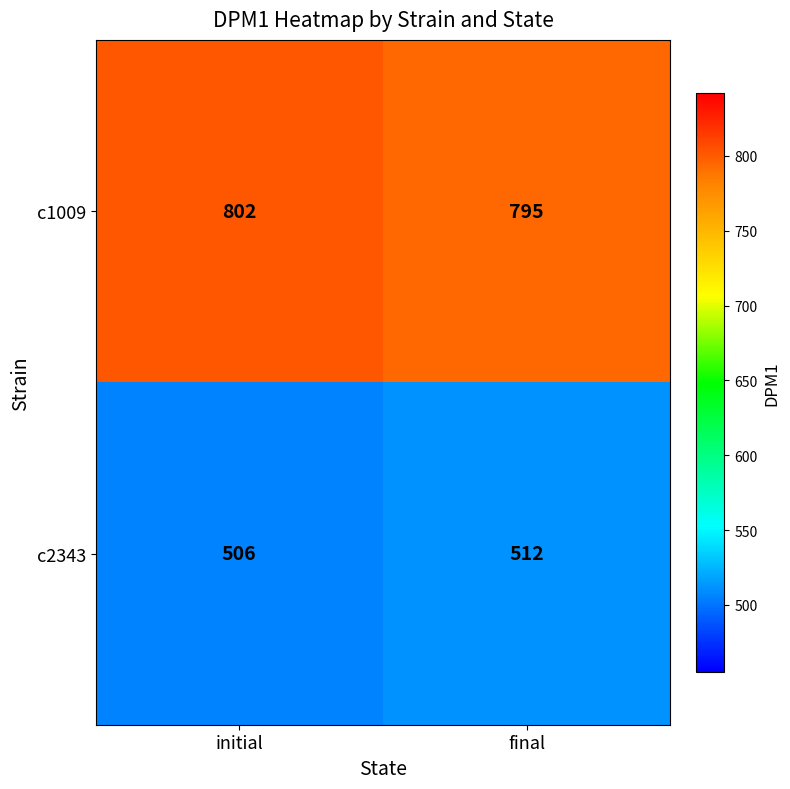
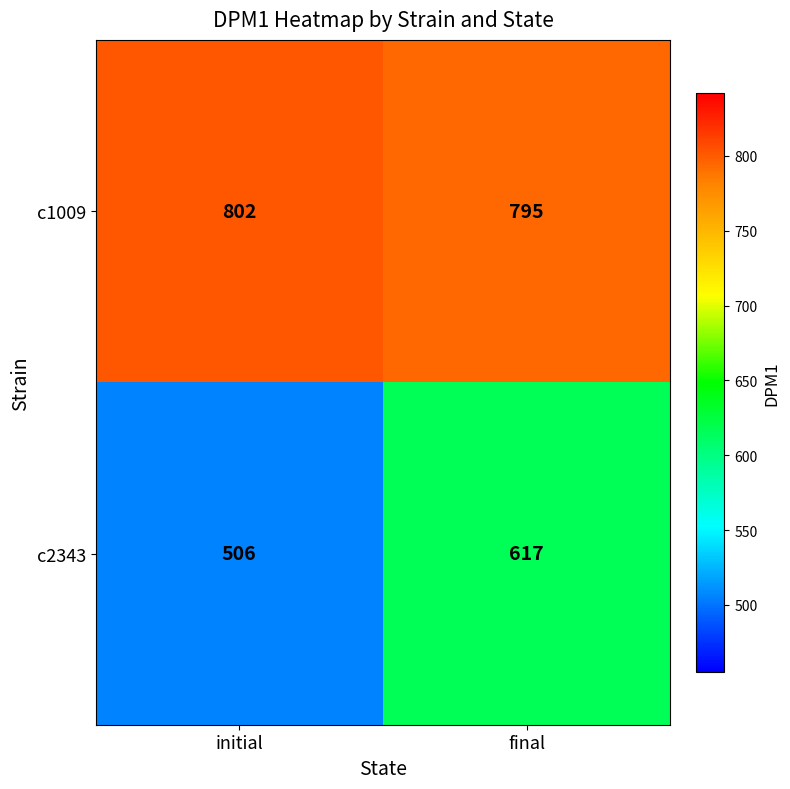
  {
    "c1009": {
      "initial": 802,
      "final": 795
    },
    "c2343": {
      "initial": 506,
-     "final": 512
+     "final": 617
    }
  }
